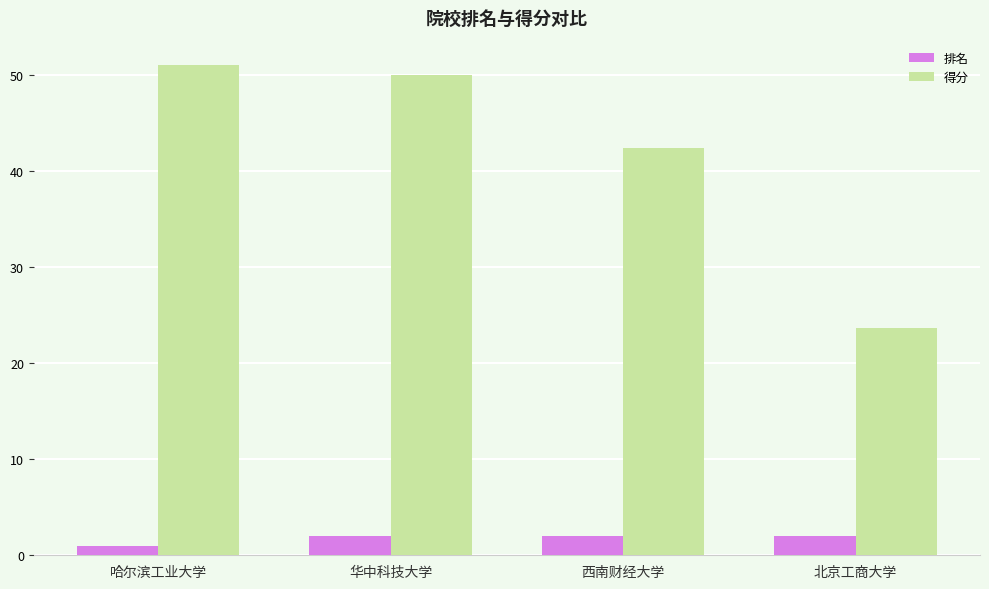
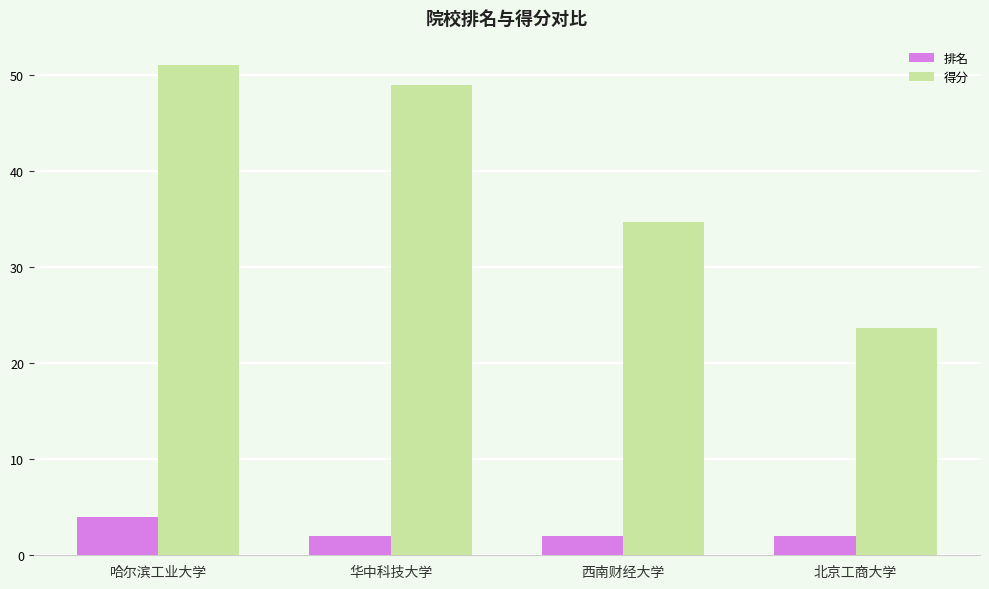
  {
    "排名": {
-     "哈尔滨工业大学": 1,
+     "哈尔滨工业大学": 4,
      "华中科技大学": 2,
      "西南财经大学": 2,
      "北京工商大学": 2
    },
    "得分": {
      "哈尔滨工业大学": 51,
-     "华中科技大学": 50,
-     "西南财经大学": 42,
+     "华中科技大学": 49,
+     "西南财经大学": 35,
      "北京工商大学": 24
    }
  }
